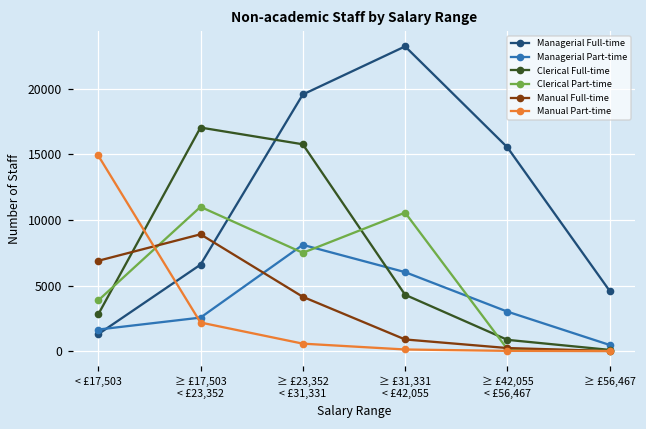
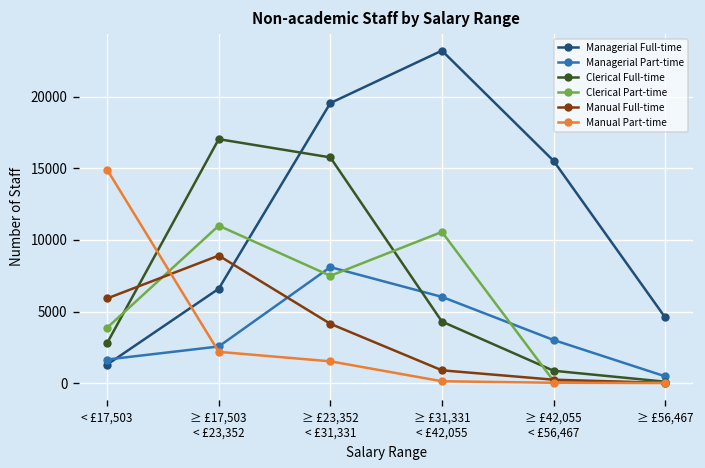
  {
    "Managerial Full-time": {
      "< £17,503": 1300,
      "≥ £17,503 < £23,352": 6600,
      "≥ £23,352 < £31,331": 19600,
      "≥ £31,331 < £42,055": 23200,
      "≥ £42,055 < £56,467": 15500,
      "≥ £56,467": 4600
    },
    "Managerial Part-time": {
      "< £17,503": 1700,
      "≥ £17,503 < £23,352": 2600,
      "≥ £23,352 < £31,331": 8100,
      "≥ £31,331 < £42,055": 6000,
      "≥ £42,055 < £56,467": 3000,
      "≥ £56,467": 500
    },
    "Clerical Full-time": {
      "< £17,503": 2800,
      "≥ £17,503 < £23,352": 17000,
      "≥ £23,352 < £31,331": 15800,
      "≥ £31,331 < £42,055": 4300,
      "≥ £42,055 < £56,467": 900
    },
    "Clerical Part-time": {
      "< £17,503": 3900,
      "≥ £17,503 < £23,352": 11000,
      "≥ £23,352 < £31,331": 7500,
      "≥ £31,331 < £42,055": 10600
    },
    "Manual Full-time": {
-     "< £17,503": 6900,
+     "< £17,503": 5900,
      "≥ £17,503 < £23,352": 8900,
      "≥ £23,352 < £31,331": 4100,
      "≥ £31,331 < £42,055": 900
    },
    "Manual Part-time": {
      "< £17,503": 14900,
      "≥ £17,503 < £23,352": 2200,
-     "≥ £23,352 < £31,331": 600,
+     "≥ £23,352 < £31,331": 1500,
      "≥ £31,331 < £42,055": 100
    }
  }
